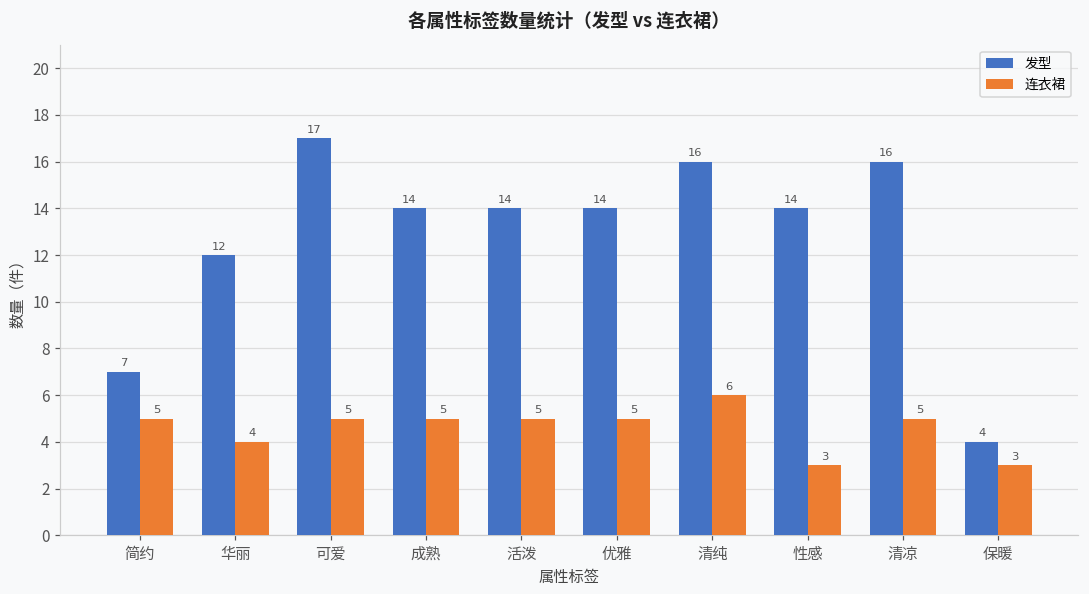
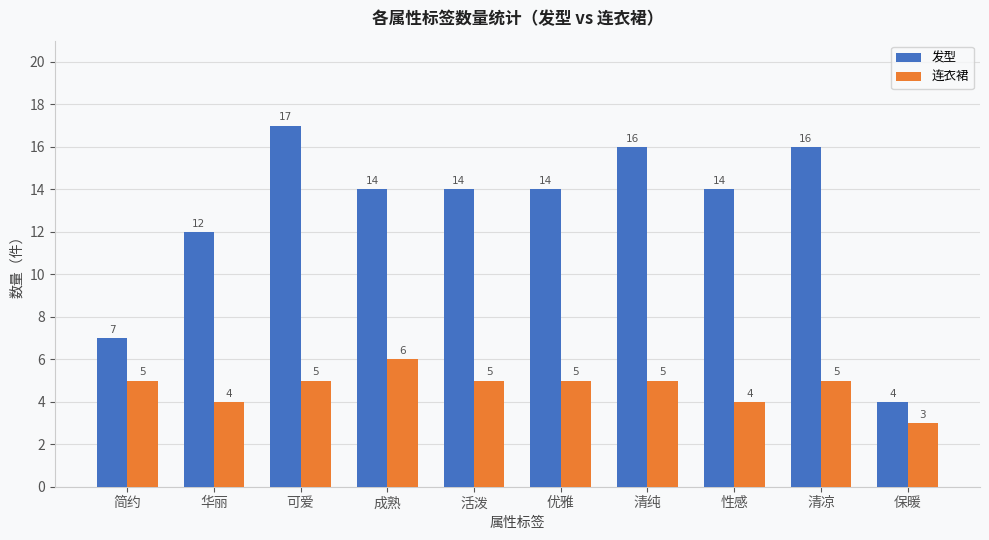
  {
    "发型": {
      "简约": 7,
      "华丽": 12,
      "可爱": 17,
      "成熟": 14,
      "活泼": 14,
      "优雅": 14,
      "清纯": 16,
      "性感": 14,
      "清凉": 16,
      "保暖": 4
    },
    "连衣裙": {
      "简约": 5,
      "华丽": 4,
      "可爱": 5,
-     "成熟": 5,
+     "成熟": 6,
      "活泼": 5,
      "优雅": 5,
-     "清纯": 6,
-     "性感": 3,
+     "清纯": 5,
+     "性感": 4,
      "清凉": 5,
      "保暖": 3
    }
  }
